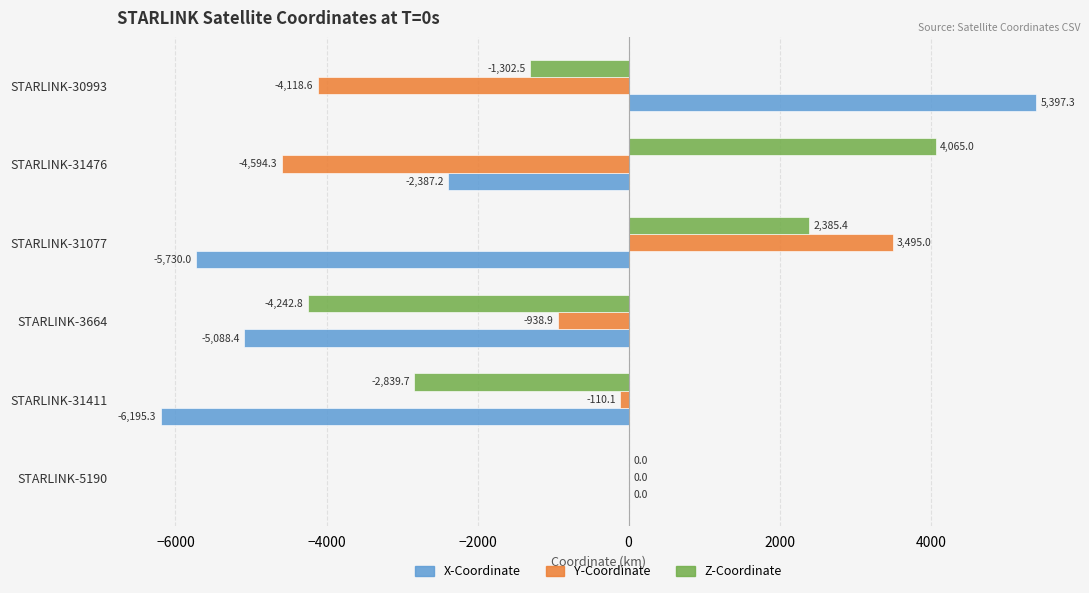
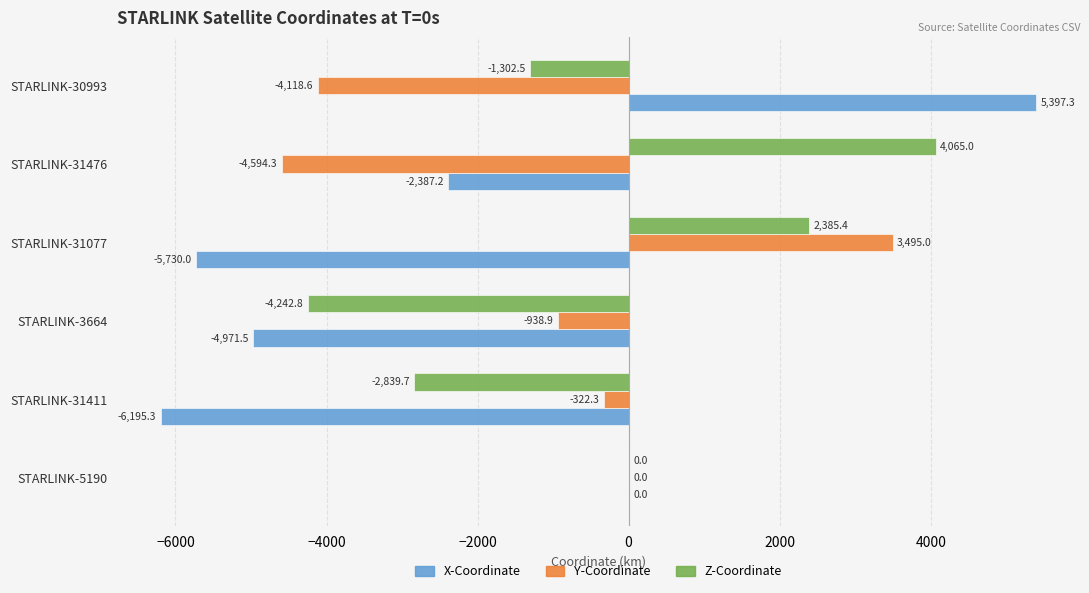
  {
    "X-Coordinate": {
      "STARLINK-30993": "5,397.3",
      "STARLINK-31476": "-2,387.2",
      "STARLINK-31077": "-5,730.0",
-     "STARLINK-3664": "-5,088.4",
+     "STARLINK-3664": "-4,971.5",
      "STARLINK-31411": "-6,195.3",
      "STARLINK-5190": "0.0"
    },
    "Y-Coordinate": {
      "STARLINK-30993": "-4,118.6",
      "STARLINK-31476": "-4,594.3",
      "STARLINK-31077": "3,495.0",
      "STARLINK-3664": "-938.9",
-     "STARLINK-31411": "-110.1",
+     "STARLINK-31411": "-322.3",
      "STARLINK-5190": "0.0"
    },
    "Z-Coordinate": {
      "STARLINK-30993": "-1,302.5",
      "STARLINK-31476": "4,065.0",
      "STARLINK-31077": "2,385.4",
      "STARLINK-3664": "-4,242.8",
      "STARLINK-31411": "-2,839.7",
      "STARLINK-5190": "0.0"
    }
  }
